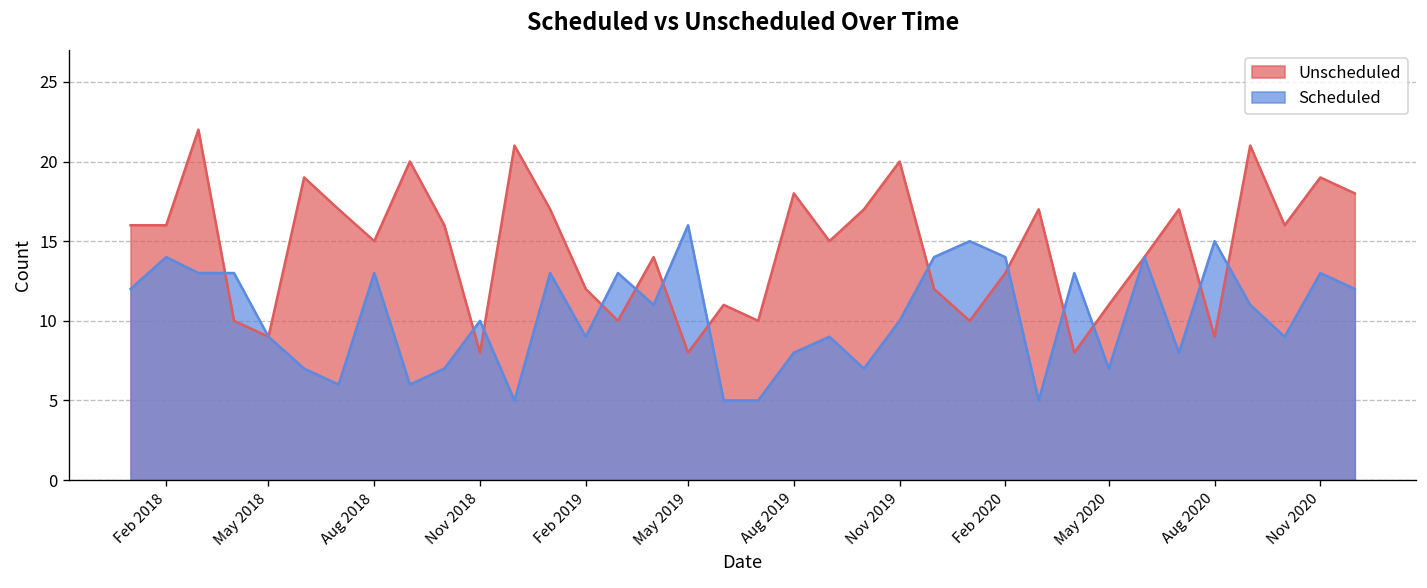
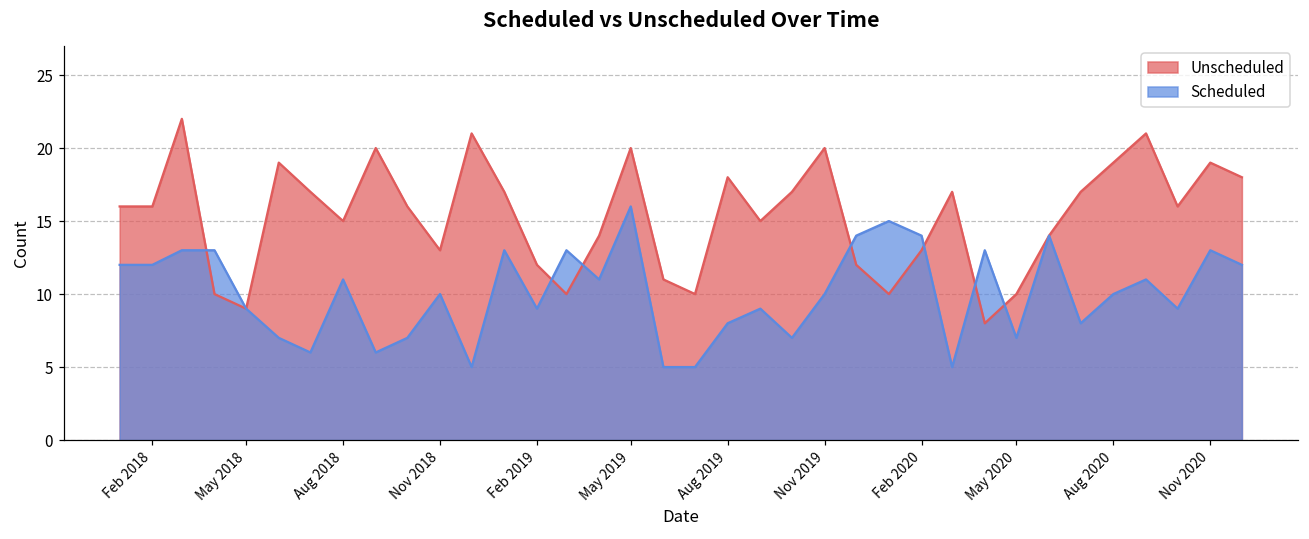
  {
    "Unscheduled": {
      "Feb 2018": 16,
      "Aug 2018": 15,
-     "Nov 2018": 8,
+     "Nov 2018": 13,
      "Feb 2019": 12,
-     "May 2019": 8,
+     "May 2019": 20,
      "Aug 2019": 18,
      "Nov 2019": 20,
      "Feb 2020": 13,
-     "May 2020": 11,
-     "Aug 2020": 9,
+     "May 2020": 10,
+     "Aug 2020": 19,
      "Nov 2020": 19
    },
    "Scheduled": {
-     "Feb 2018": 14,
-     "Aug 2018": 13,
+     "Feb 2018": 12,
+     "Aug 2018": 11,
      "Nov 2018": 10,
      "Feb 2019": 9,
      "May 2019": 16,
      "Aug 2019": 8,
      "Nov 2019": 10,
      "Feb 2020": 14,
      "May 2020": 7,
-     "Aug 2020": 15,
+     "Aug 2020": 10,
      "Nov 2020": 13
    }
  }
